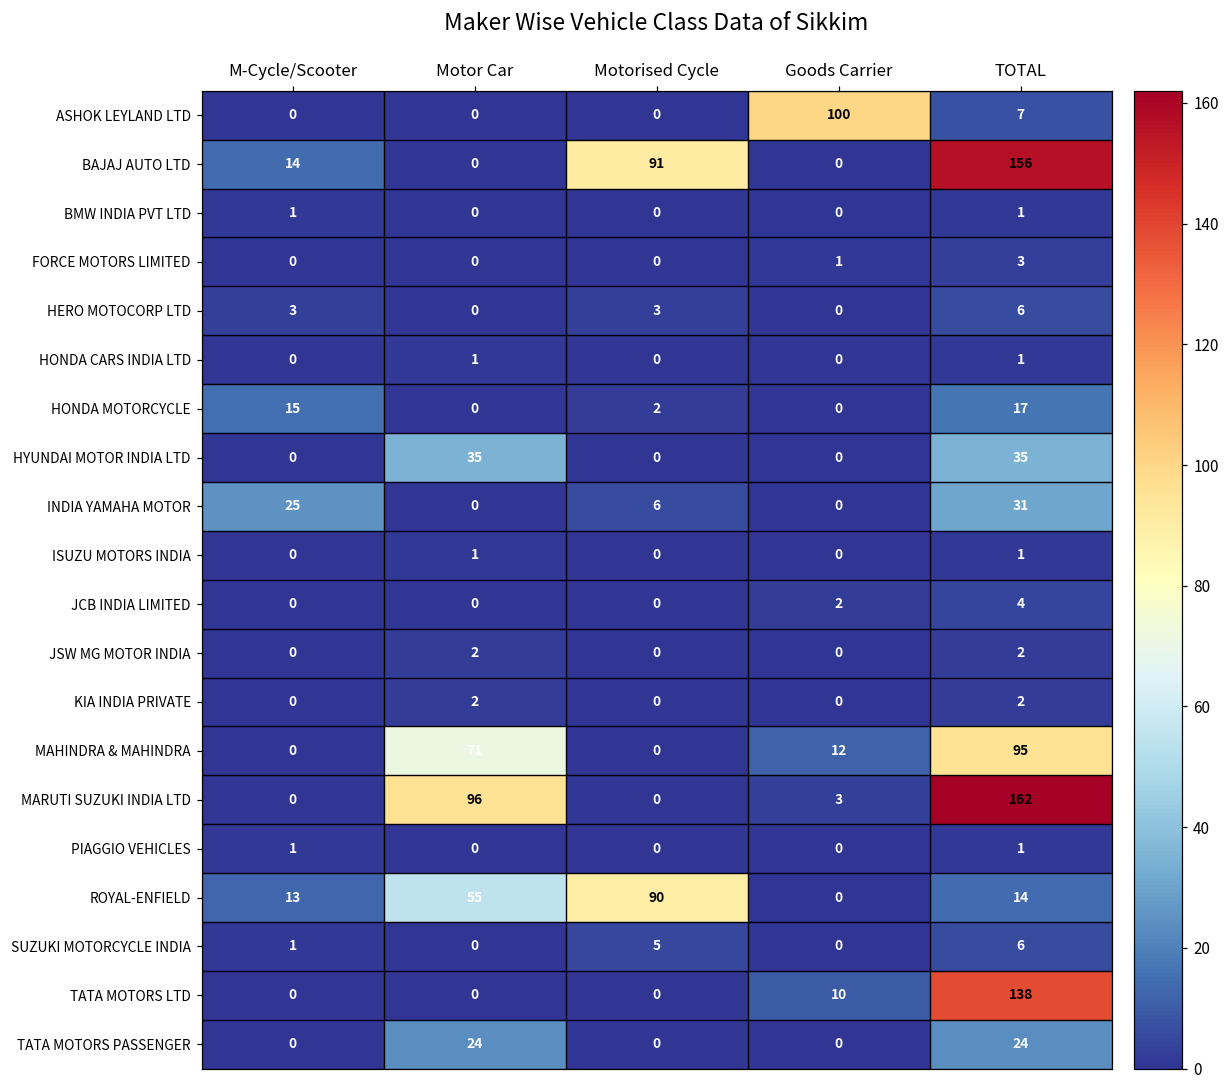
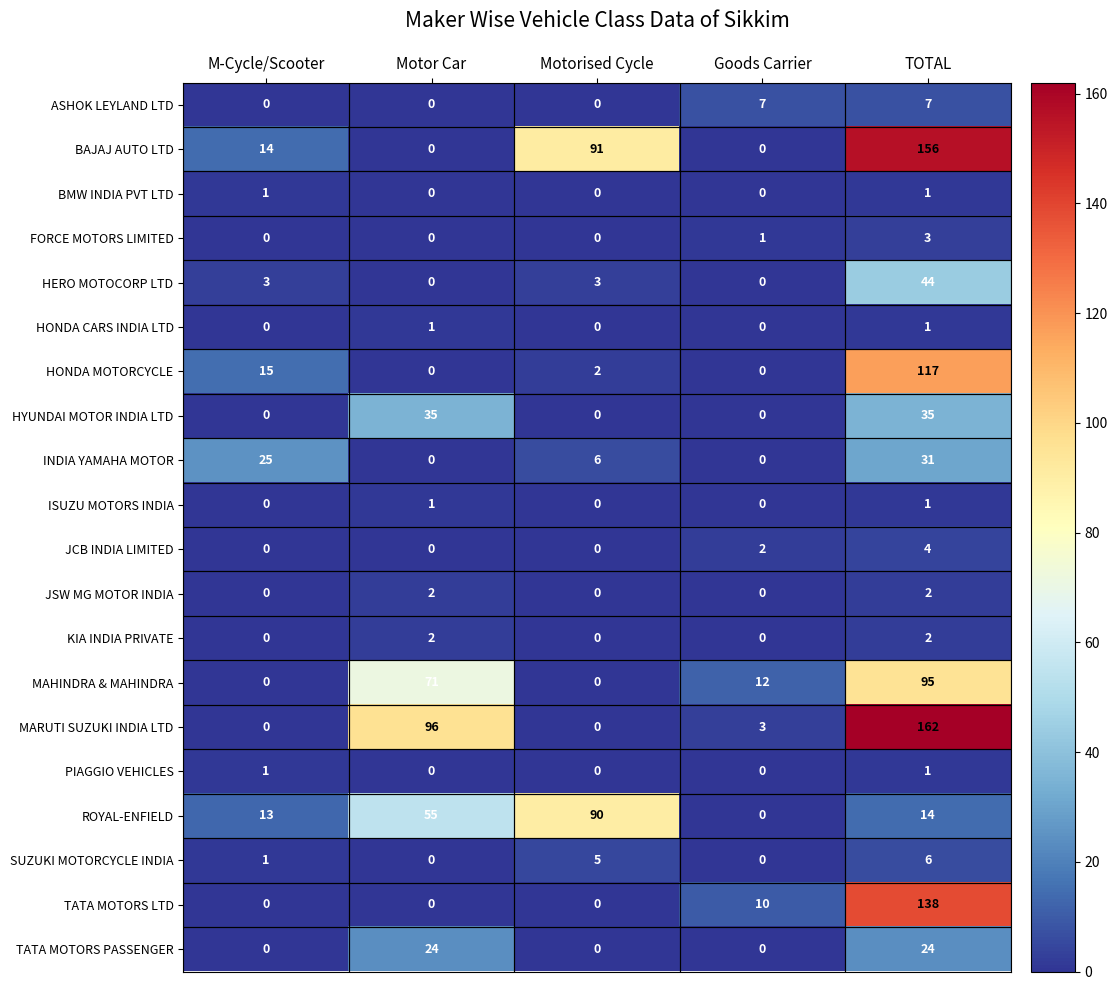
  {
    "ASHOK LEYLAND LTD": {
      "M-Cycle/Scooter": 0,
      "Motor Car": 0,
      "Motorised Cycle": 0,
-     "Goods Carrier": 100,
+     "Goods Carrier": 7,
      "TOTAL": 7
    },
    "BAJAJ AUTO LTD": {
      "M-Cycle/Scooter": 14,
      "Motor Car": 0,
      "Motorised Cycle": 91,
      "Goods Carrier": 0,
      "TOTAL": 156
    },
    "BMW INDIA PVT LTD": {
      "M-Cycle/Scooter": 1,
      "Motor Car": 0,
      "Motorised Cycle": 0,
      "Goods Carrier": 0,
      "TOTAL": 1
    },
    "FORCE MOTORS LIMITED": {
      "M-Cycle/Scooter": 0,
      "Motor Car": 0,
      "Motorised Cycle": 0,
      "Goods Carrier": 1,
      "TOTAL": 3
    },
    "HERO MOTOCORP LTD": {
      "M-Cycle/Scooter": 3,
      "Motor Car": 0,
      "Motorised Cycle": 3,
      "Goods Carrier": 0,
-     "TOTAL": 6
+     "TOTAL": 44
    },
    "HONDA CARS INDIA LTD": {
      "M-Cycle/Scooter": 0,
      "Motor Car": 1,
      "Motorised Cycle": 0,
      "Goods Carrier": 0,
      "TOTAL": 1
    },
    "HONDA MOTORCYCLE": {
      "M-Cycle/Scooter": 15,
      "Motor Car": 0,
      "Motorised Cycle": 2,
      "Goods Carrier": 0,
-     "TOTAL": 17
+     "TOTAL": 117
    },
    "HYUNDAI MOTOR INDIA LTD": {
      "M-Cycle/Scooter": 0,
      "Motor Car": 35,
      "Motorised Cycle": 0,
      "Goods Carrier": 0,
      "TOTAL": 35
    },
    "INDIA YAMAHA MOTOR": {
      "M-Cycle/Scooter": 25,
      "Motor Car": 0,
      "Motorised Cycle": 6,
      "Goods Carrier": 0,
      "TOTAL": 31
    },
    "ISUZU MOTORS INDIA": {
      "M-Cycle/Scooter": 0,
      "Motor Car": 1,
      "Motorised Cycle": 0,
      "Goods Carrier": 0,
      "TOTAL": 1
    },
    "JCB INDIA LIMITED": {
      "M-Cycle/Scooter": 0,
      "Motor Car": 0,
      "Motorised Cycle": 0,
      "Goods Carrier": 2,
      "TOTAL": 4
    },
    "JSW MG MOTOR INDIA": {
      "M-Cycle/Scooter": 0,
      "Motor Car": 2,
      "Motorised Cycle": 0,
      "Goods Carrier": 0,
      "TOTAL": 2
    },
    "KIA INDIA PRIVATE": {
      "M-Cycle/Scooter": 0,
      "Motor Car": 2,
      "Motorised Cycle": 0,
      "Goods Carrier": 0,
      "TOTAL": 2
    },
    "MAHINDRA & MAHINDRA": {
      "M-Cycle/Scooter": 0,
      "Motorised Cycle": 0,
      "Goods Carrier": 12,
      "TOTAL": 95
    },
    "MARUTI SUZUKI INDIA LTD": {
      "M-Cycle/Scooter": 0,
      "Motor Car": 96,
      "Motorised Cycle": 0,
      "Goods Carrier": 3,
      "TOTAL": 162
    },
    "PIAGGIO VEHICLES": {
      "M-Cycle/Scooter": 1,
      "Motor Car": 0,
      "Motorised Cycle": 0,
      "Goods Carrier": 0,
      "TOTAL": 1
    },
    "ROYAL-ENFIELD": {
      "M-Cycle/Scooter": 13,
      "Motor Car": 55,
      "Motorised Cycle": 90,
      "Goods Carrier": 0,
      "TOTAL": 14
    },
    "SUZUKI MOTORCYCLE INDIA": {
      "M-Cycle/Scooter": 1,
      "Motor Car": 0,
      "Motorised Cycle": 5,
      "Goods Carrier": 0,
      "TOTAL": 6
    },
    "TATA MOTORS LTD": {
      "M-Cycle/Scooter": 0,
      "Motor Car": 0,
      "Motorised Cycle": 0,
      "Goods Carrier": 10,
      "TOTAL": 138
    },
    "TATA MOTORS PASSENGER": {
      "M-Cycle/Scooter": 0,
      "Motor Car": 24,
      "Motorised Cycle": 0,
      "Goods Carrier": 0,
      "TOTAL": 24
    }
  }
